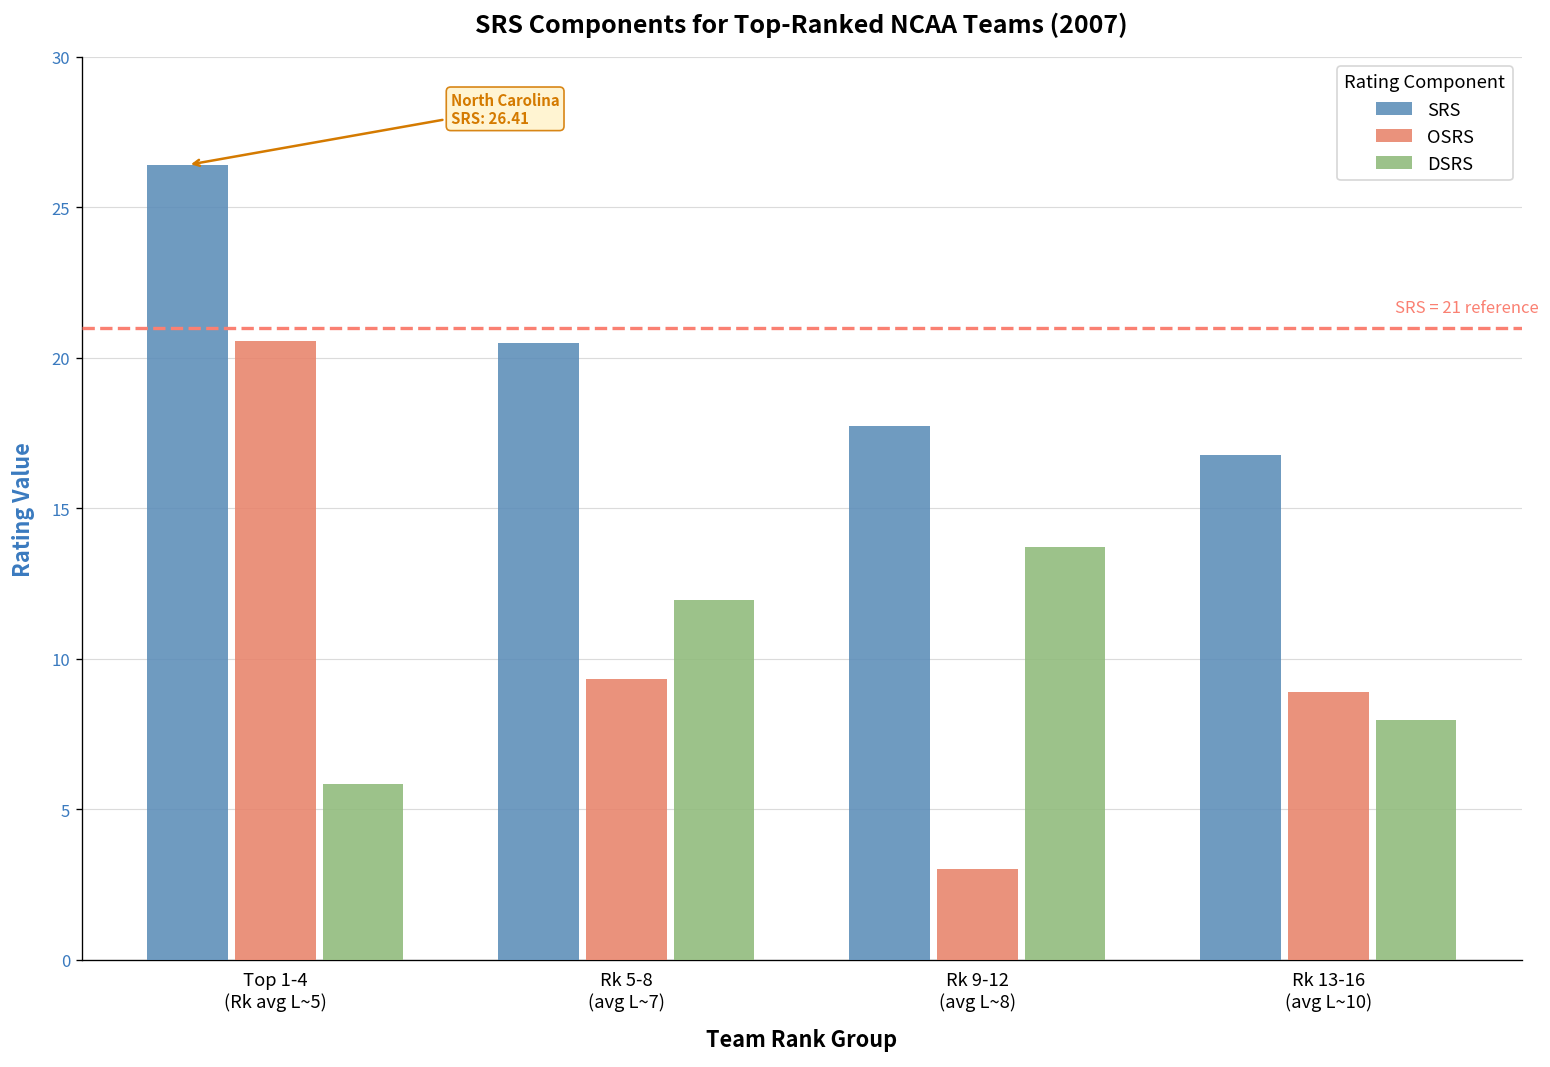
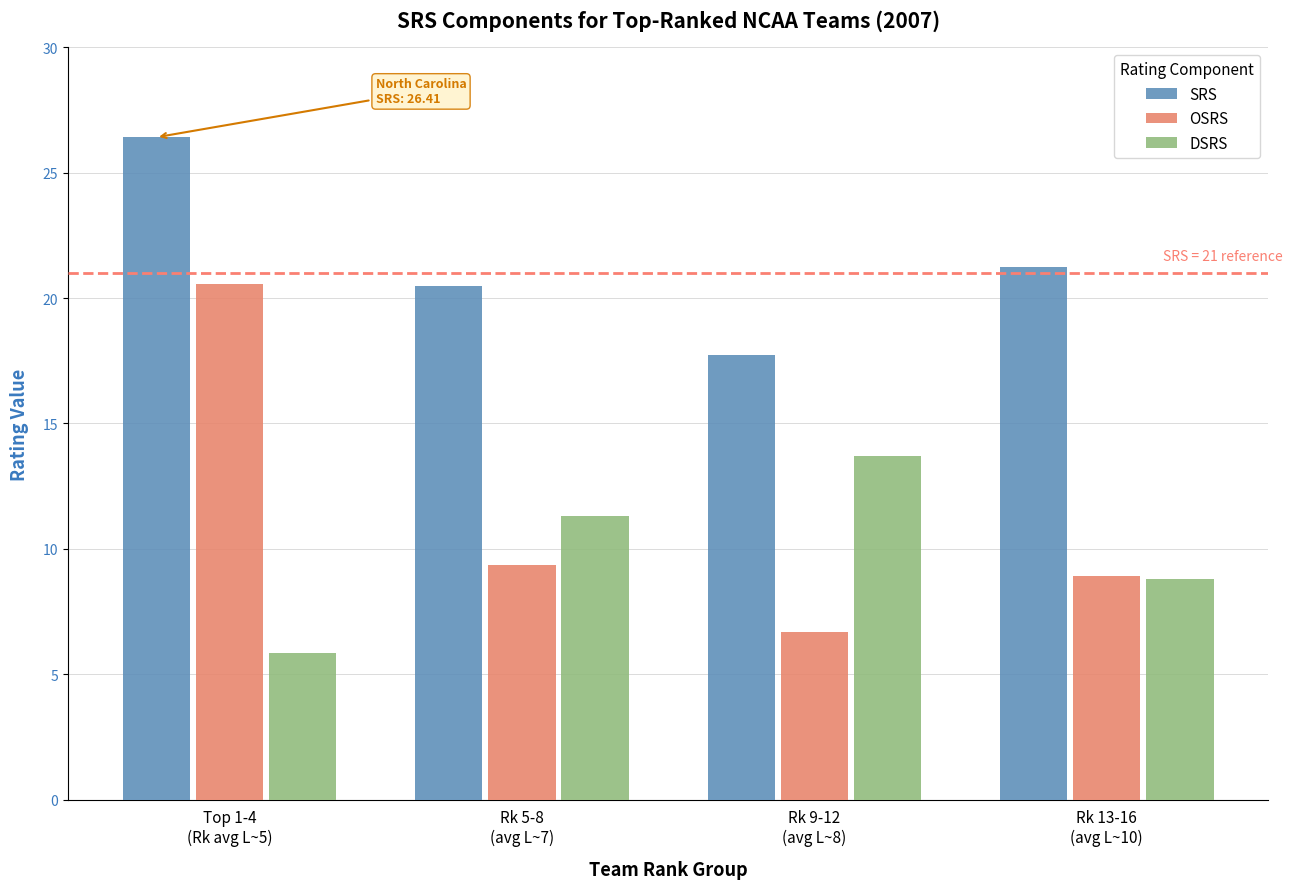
  {
    "SRS": {
      "Rk 5-8 (avg L~7)": 20.5,
      "Rk 9-12 (avg L~8)": 17.7,
-     "Rk 13-16 (avg L~10)": 16.8
+     "Rk 13-16 (avg L~10)": 21.3
    },
    "OSRS": {
      "Top 1-4 (Rk avg L~5)": 20.6,
      "Rk 5-8 (avg L~7)": 9.3,
-     "Rk 9-12 (avg L~8)": 3.0,
+     "Rk 9-12 (avg L~8)": 6.7,
      "Rk 13-16 (avg L~10)": 8.9
    },
    "DSRS": {
      "Top 1-4 (Rk avg L~5)": 5.9,
-     "Rk 5-8 (avg L~7)": 11.9,
+     "Rk 5-8 (avg L~7)": 11.3,
      "Rk 9-12 (avg L~8)": 13.7,
-     "Rk 13-16 (avg L~10)": 8.0
+     "Rk 13-16 (avg L~10)": 8.8
    }
  }
